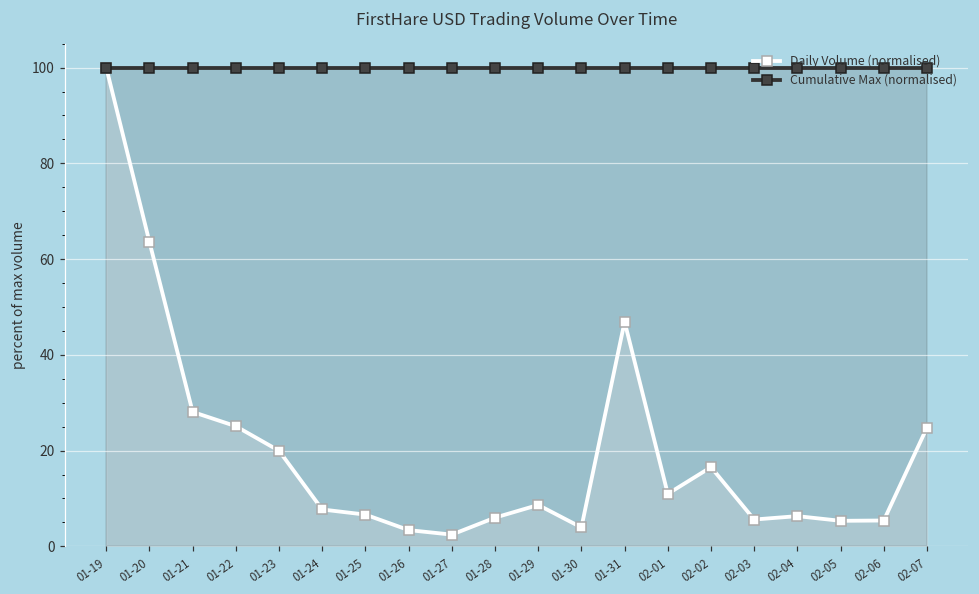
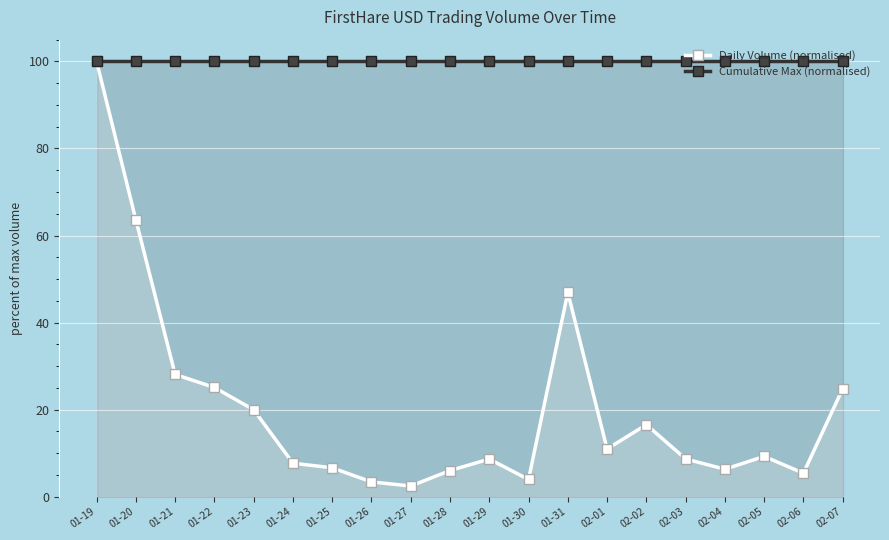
  {
    "Daily Volume (normalised)": {
      "01-20": 64,
      "01-21": 28,
      "01-22": 25,
      "01-23": 20,
      "01-24": 8,
      "01-25": 7,
      "01-26": 3,
      "01-27": 2,
      "01-28": 6,
      "01-29": 9,
      "01-30": 4,
      "01-31": 47,
      "02-01": 11,
      "02-02": 17,
-     "02-03": 6,
+     "02-03": 9,
      "02-04": 6,
-     "02-05": 5,
+     "02-05": 9,
      "02-06": 5,
      "02-07": 25
    },
    "Cumulative Max (normalised)": {
      "01-20": 100,
      "01-21": 100,
      "01-22": 100,
      "01-23": 100,
      "01-24": 100,
      "01-25": 100,
      "01-26": 100,
      "01-27": 100,
      "01-28": 100,
      "01-29": 100,
      "01-30": 100,
      "01-31": 100,
      "02-01": 100,
      "02-02": 100,
      "02-03": 100,
      "02-04": 100,
      "02-05": 100,
      "02-06": 100,
      "02-07": 100
    }
  }
